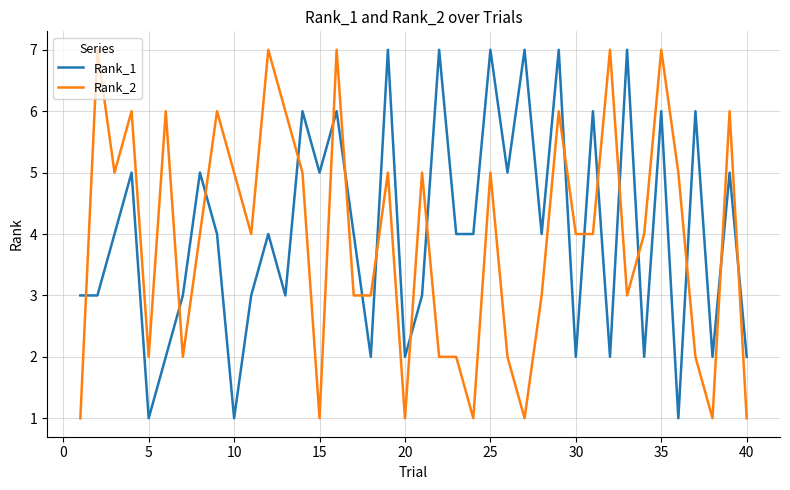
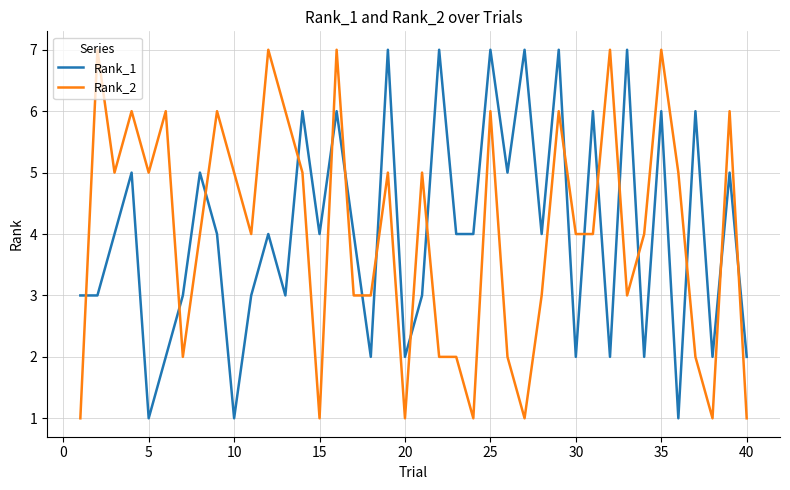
  {
    "Rank_1": {
      "5": 1,
      "10": 1,
-     "15": 5,
+     "15": 4,
      "20": 2,
      "25": 7,
      "30": 2,
      "35": 6,
      "40": 2
    },
    "Rank_2": {
-     "5": 2,
+     "5": 5,
      "10": 5,
      "15": 1,
      "20": 1,
-     "25": 5,
+     "25": 6,
      "30": 4,
      "35": 7,
      "40": 1
    }
  }
